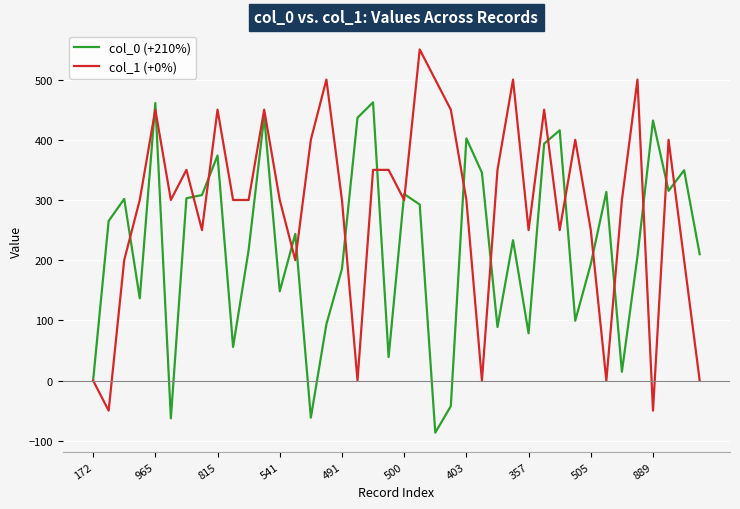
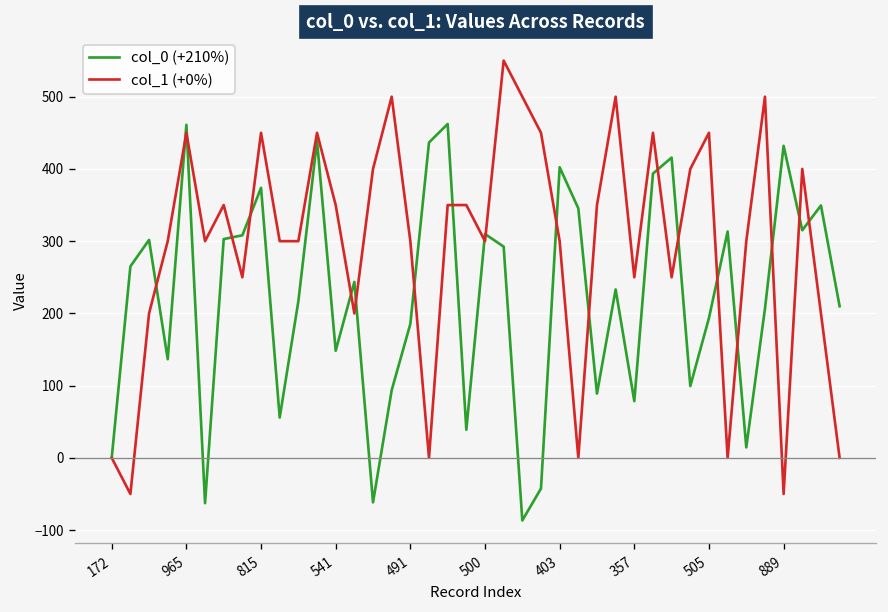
  {
    "col_0 (+210%)": {
      "965": 460,
      "815": 370,
      "541": 150,
      "491": 190,
      "500": 310,
      "403": 400,
      "357": 80,
      "505": 190,
      "889": 430
    },
    "col_1 (+0%)": {
      "965": 450,
      "815": 450,
-     "541": 300,
+     "541": 350,
      "491": 300,
      "500": 300,
      "403": 300,
      "357": 250,
-     "505": 250,
+     "505": 450,
      "889": -50
    }
  }
